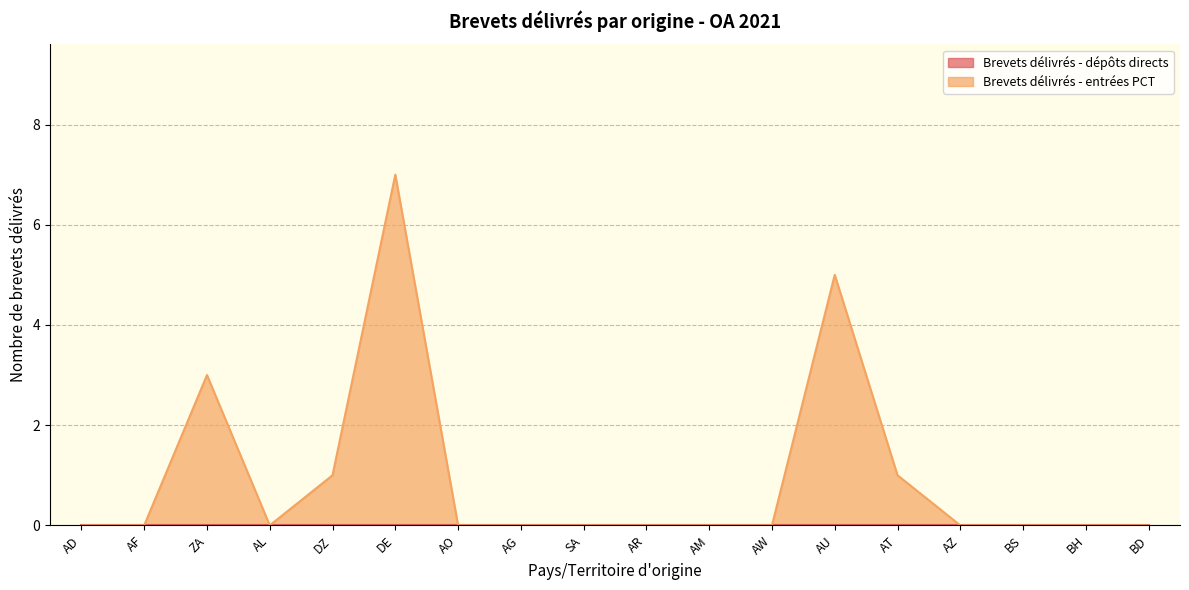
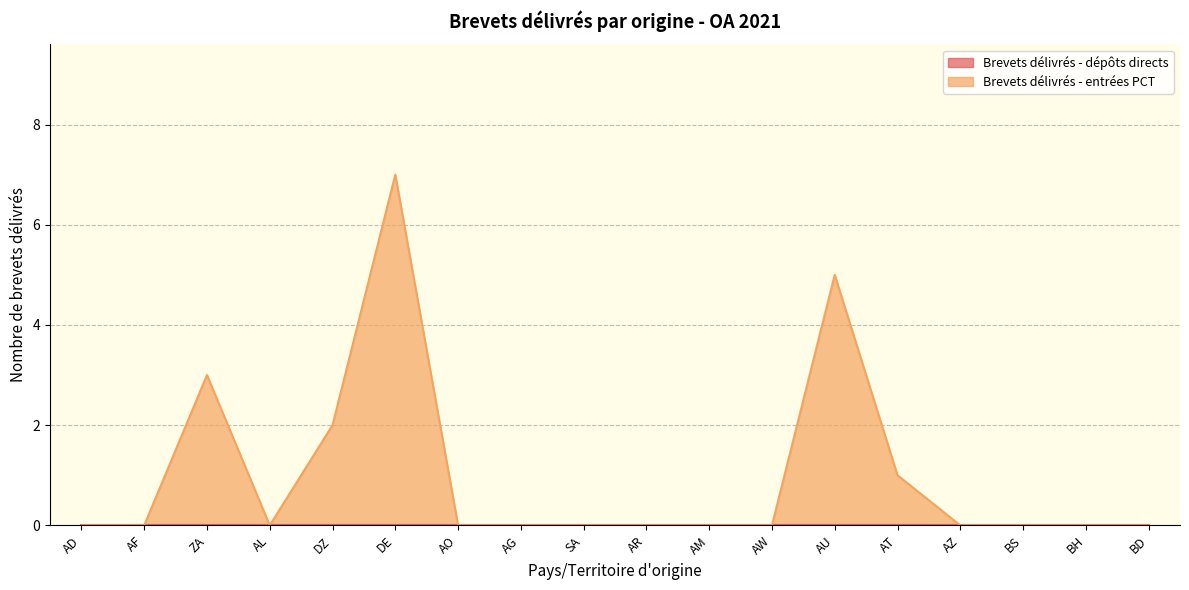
  {
    "Brevets délivrés - dépôts directs": {
      "ZA": 0,
      "DZ": 0,
      "DE": 0,
      "AU": 0,
      "AT": 0
    },
    "Brevets délivrés - entrées PCT": {
      "ZA": 3,
-     "DZ": 1,
+     "DZ": 2,
      "DE": 7,
      "AU": 5,
      "AT": 1
    }
  }
